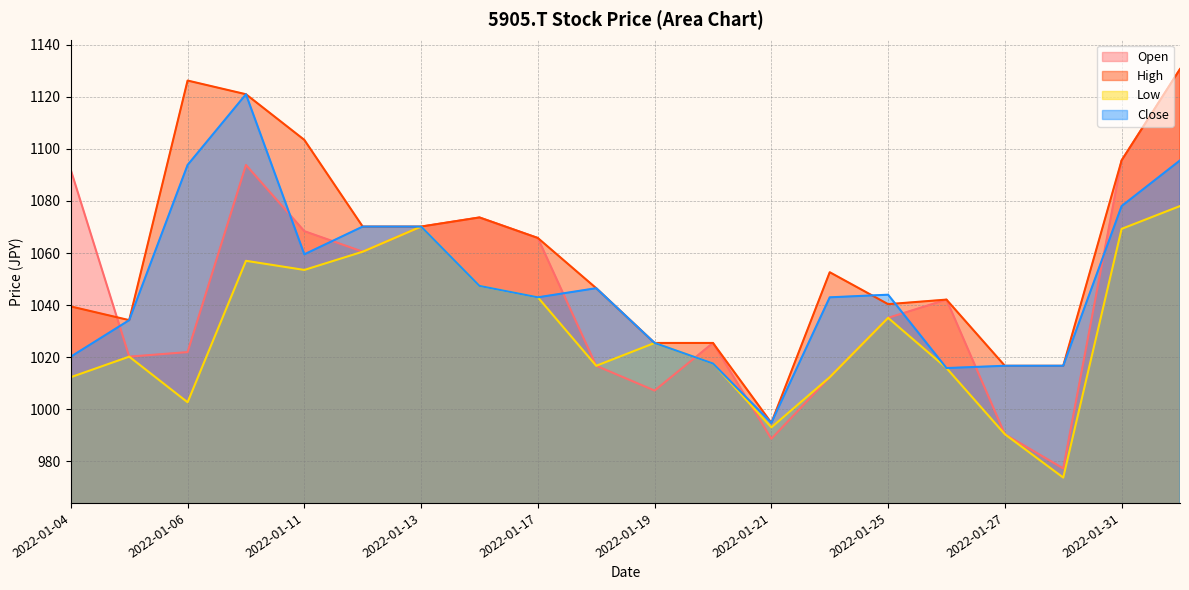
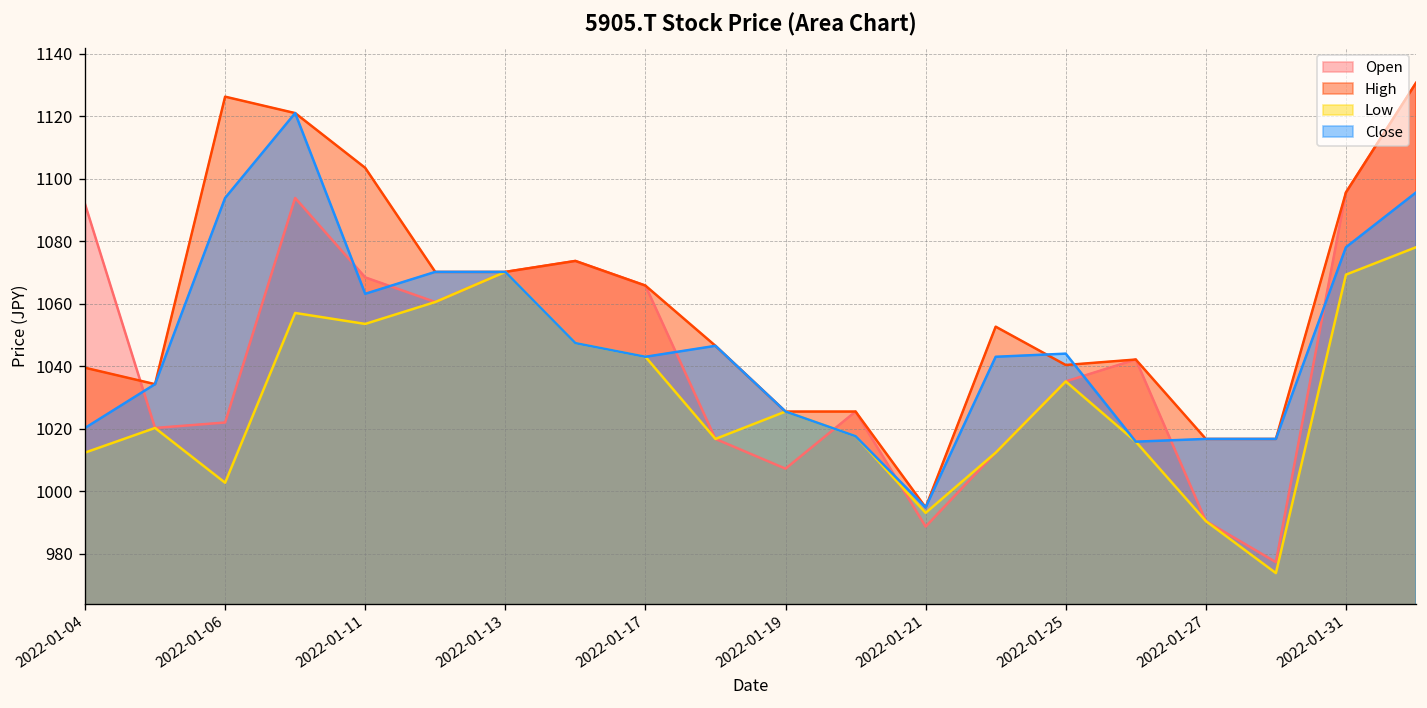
  {
    "Open": {
      "2022-01-04": 1092,
      "2022-01-06": 1022,
      "2022-01-11": 1068,
      "2022-01-19": 1007,
      "2022-01-21": 989
    },
    "High": {
      "2022-01-04": 1039,
      "2022-01-06": 1126,
      "2022-01-11": 1103,
      "2022-01-25": 1040
    },
    "Low": {
      "2022-01-04": 1012,
      "2022-01-06": 1003,
      "2022-01-11": 1053,
      "2022-01-21": 993,
      "2022-01-31": 1069
    },
    "Close": {
      "2022-01-04": 1020,
      "2022-01-06": 1094,
-     "2022-01-11": 1059,
+     "2022-01-11": 1063,
      "2022-01-25": 1044,
      "2022-01-31": 1078
    }
  }
